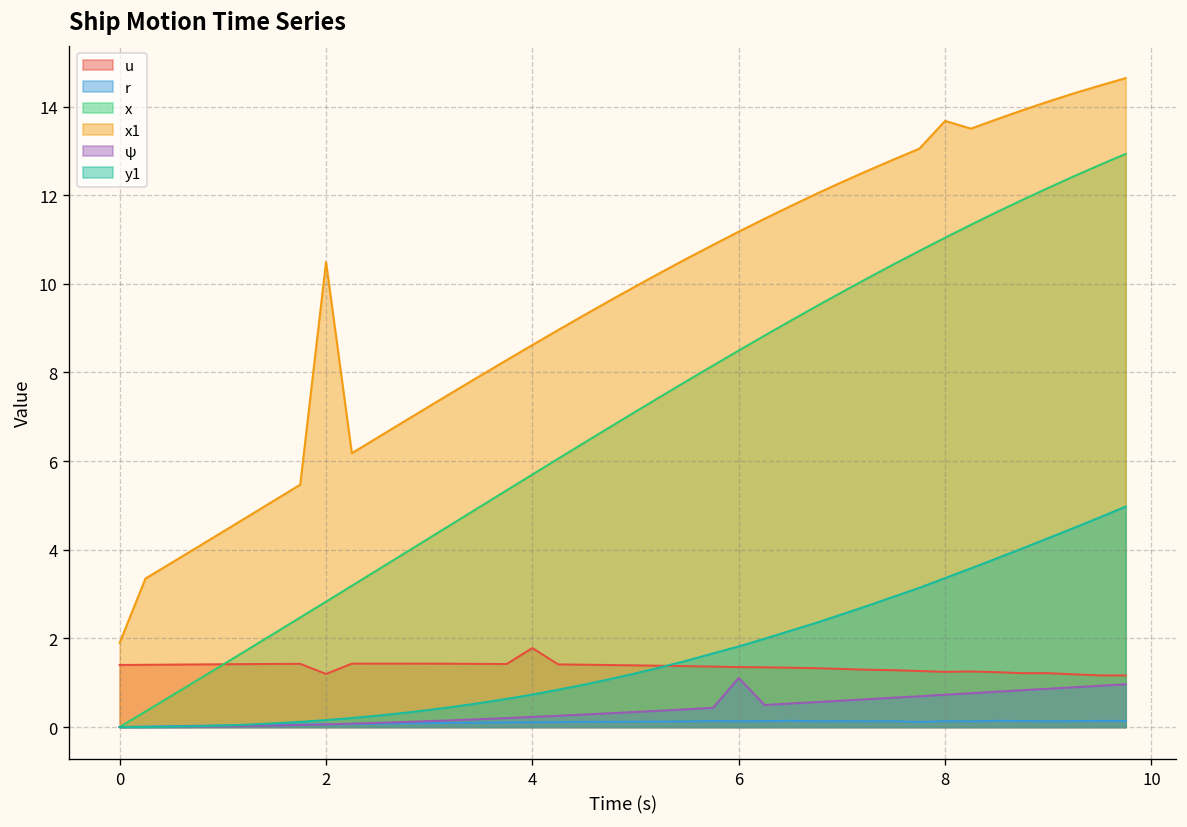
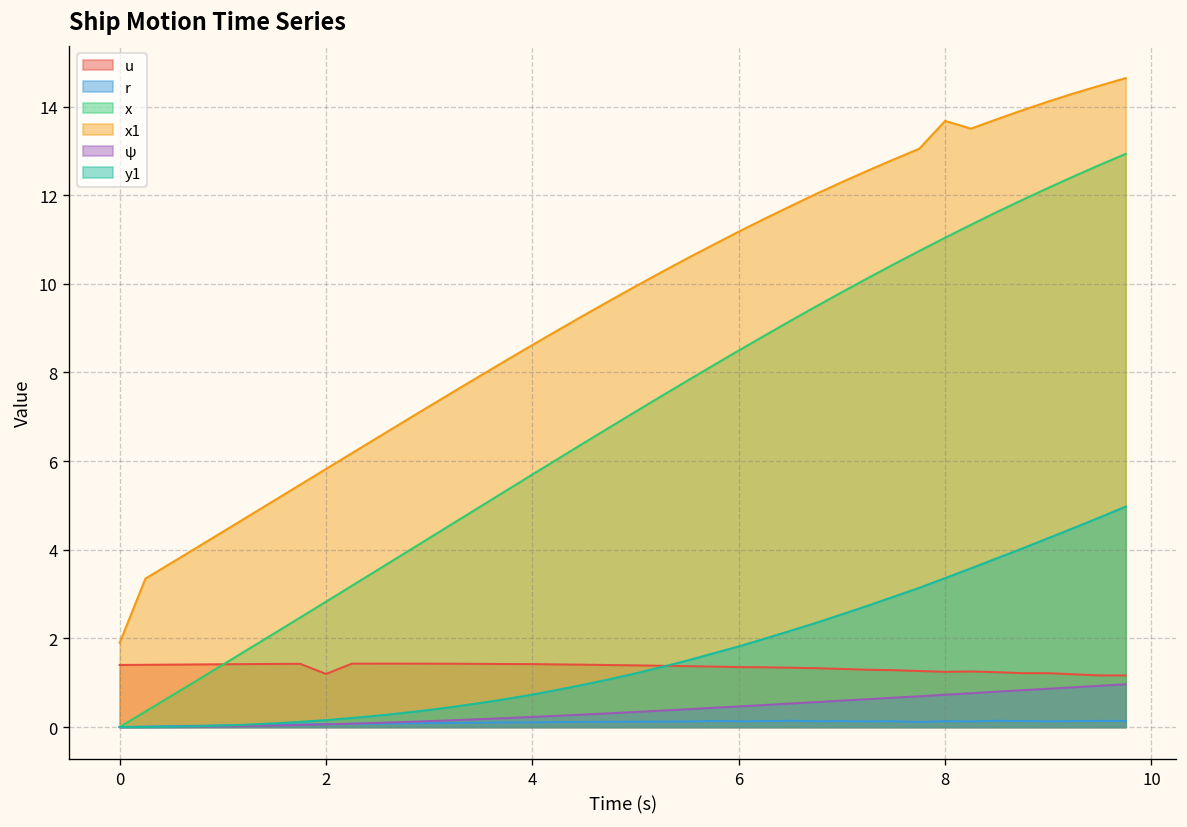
  {
    "u": {
      "0": 1.4,
      "2": 1.2,
-     "4": 1.8,
+     "4": 1.4,
      "6": 1.4,
      "8": 1.2
    },
    "x1": {
      "0": 1.9,
-     "2": 10.5,
+     "2": 5.8,
      "4": 8.6,
      "6": 11.2,
      "8": 13.7
    },
    "ψ": {
      "4": 0.2,
-     "6": 1.1,
+     "6": 0.5,
      "8": 0.7
    }
  }
